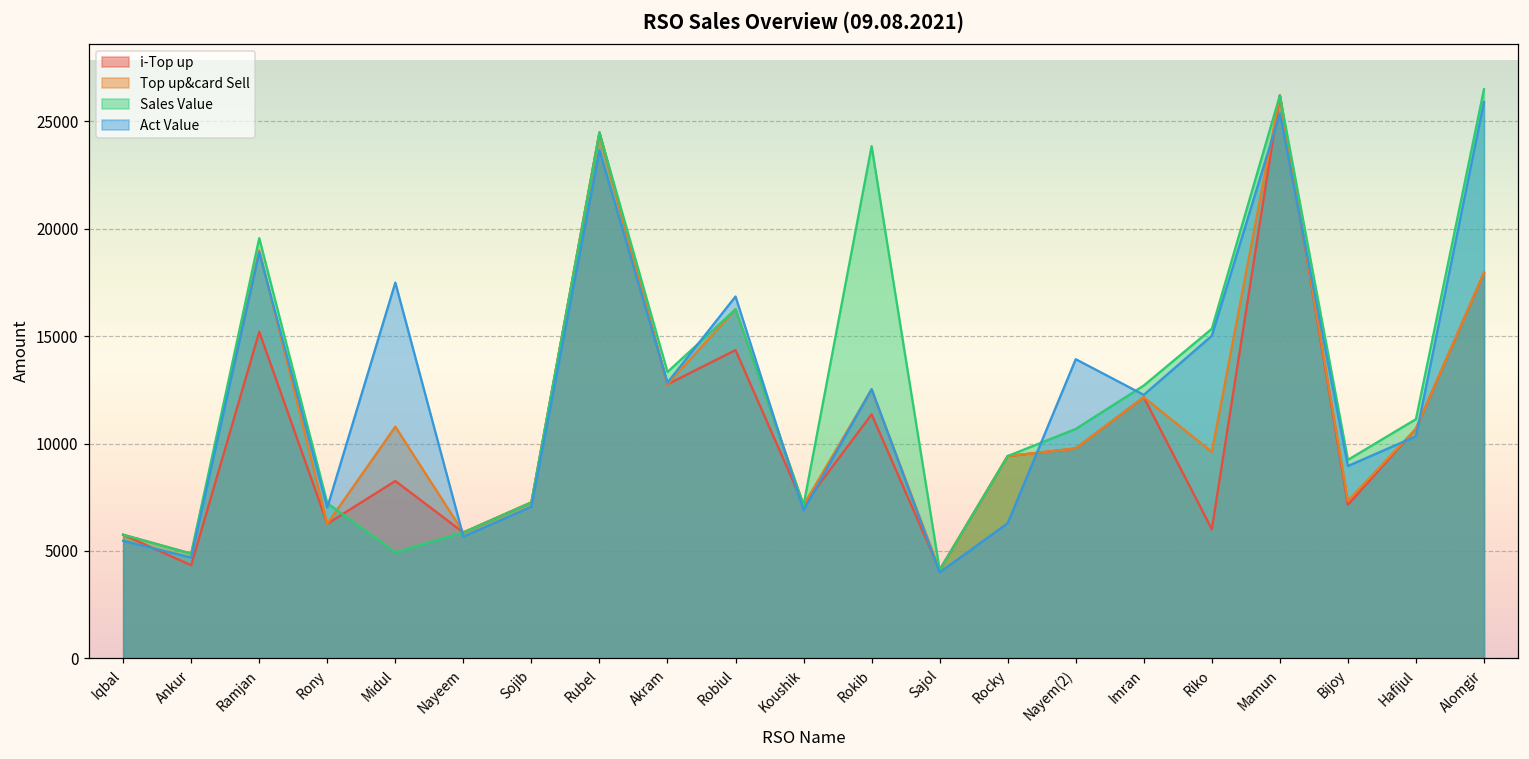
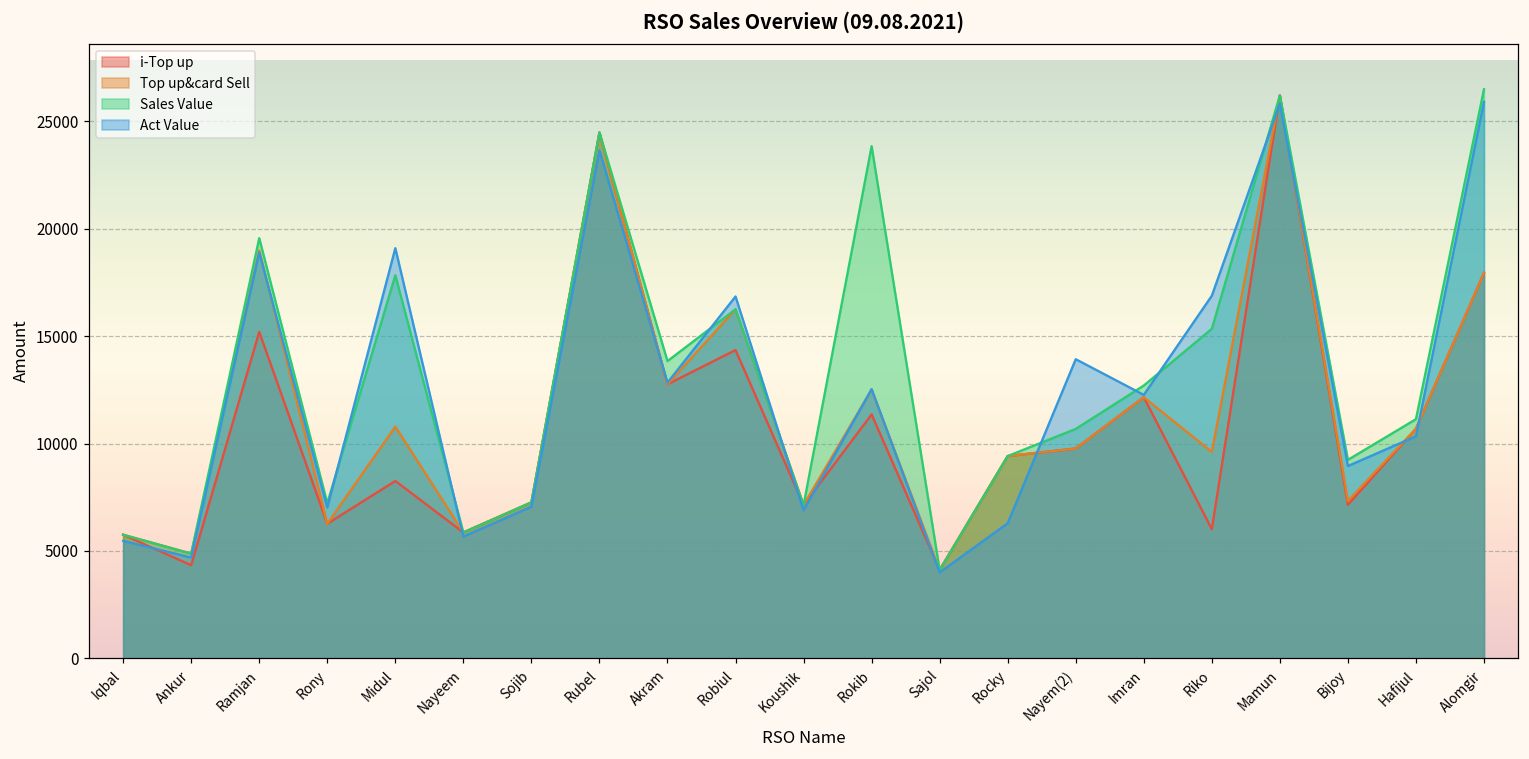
  {
    "Sales Value": {
      "Ramjan": 19600,
      "Rony": 7200,
-     "Midul": 4900,
-     "Akram": 13300,
+     "Midul": 17800,
+     "Akram": 13800,
      "Rokib": 23800,
      "Nayem(2)": 10700,
      "Imran": 12700,
      "Riko": 15300,
      "Bijoy": 9200,
      "Hafijul": 11100,
      "Alomgir": 26500
    },
    "Act Value": {
      "Iqbal": 5500,
      "Ankur": 4700,
      "Rony": 7000,
-     "Midul": 17500,
+     "Midul": 19100,
      "Nayeem": 5700,
      "Sojib": 7100,
      "Rubel": 23700,
      "Robiul": 16800,
      "Koushik": 6900,
      "Rocky": 6300,
      "Nayem(2)": 13900,
-     "Riko": 15000,
-     "Mamun": 25400,
+     "Riko": 16900,
+     "Mamun": 25800,
      "Bijoy": 9000,
      "Hafijul": 10300,
      "Alomgir": 25900
    }
  }
